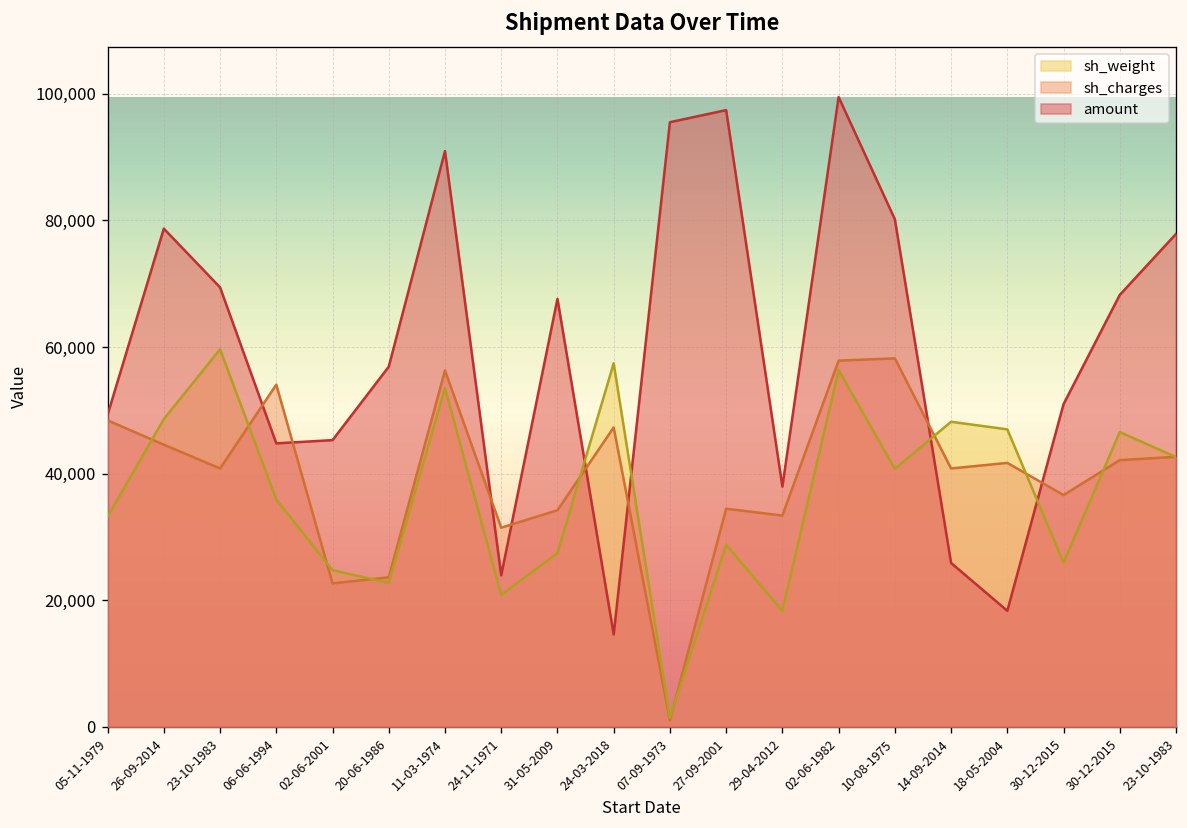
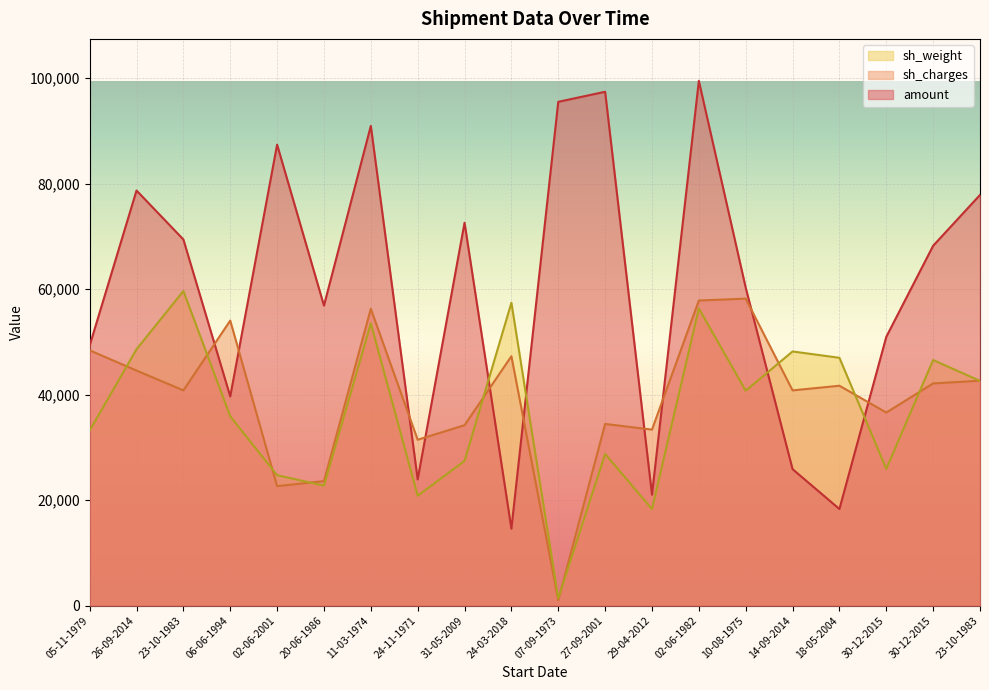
  {
    "amount": {
      "05-11-1979": "49,000",
      "26-09-2014": "79,000",
-     "06-06-1994": "45,000",
-     "02-06-2001": "45,000",
+     "06-06-1994": "40,000",
+     "02-06-2001": "87,000",
      "20-06-1986": "57,000",
      "11-03-1974": "91,000",
      "24-11-1971": "24,000",
-     "31-05-2009": "68,000",
+     "31-05-2009": "73,000",
      "24-03-2018": "15,000",
      "07-09-1973": "96,000",
      "27-09-2001": "97,000",
-     "29-04-2012": "38,000",
+     "29-04-2012": "21,000",
      "02-06-1982": "99,000",
-     "10-08-1975": "80,000",
+     "10-08-1975": "60,000",
      "14-09-2014": "26,000",
      "18-05-2004": "18,000"
    }
  }
